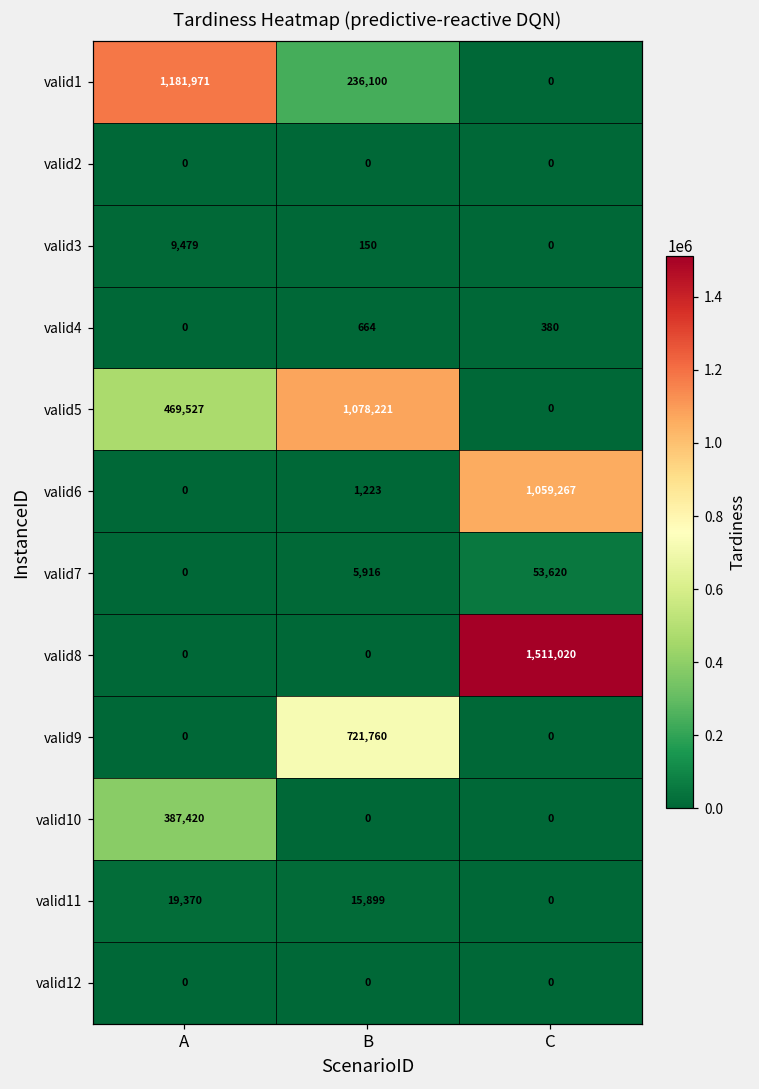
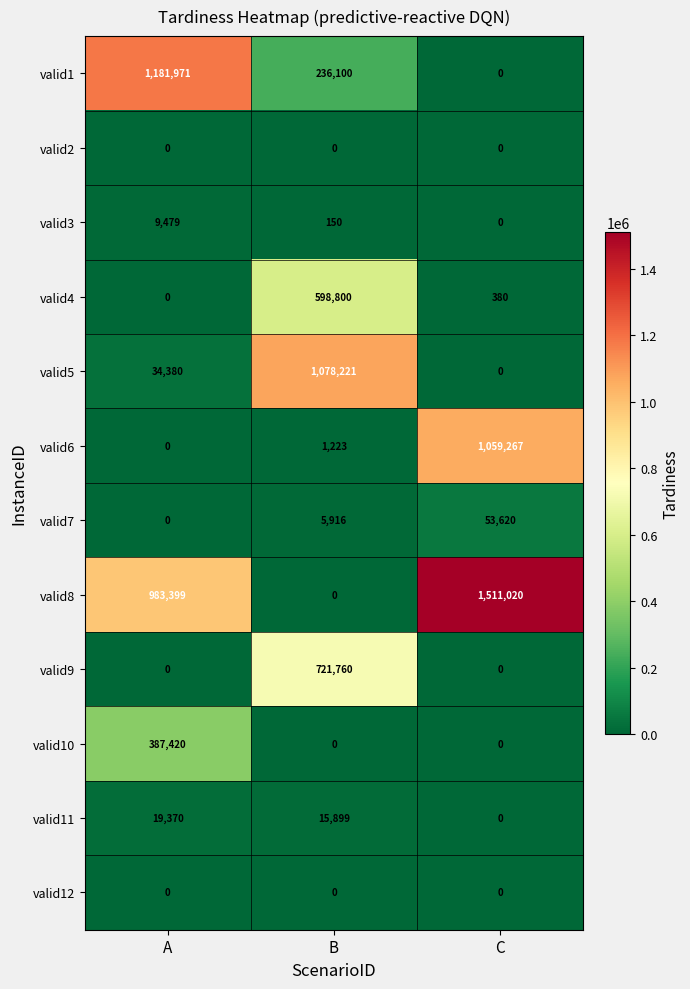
  {
    "valid1": {
      "A": "1,181,971",
      "B": "236,100",
      "C": "0"
    },
    "valid2": {
      "A": "0",
      "B": "0",
      "C": "0"
    },
    "valid3": {
      "A": "9,479",
      "B": "150",
      "C": "0"
    },
    "valid4": {
      "A": "0",
-     "B": "664",
+     "B": "598,800",
      "C": "380"
    },
    "valid5": {
-     "A": "469,527",
+     "A": "34,380",
      "B": "1,078,221",
      "C": "0"
    },
    "valid6": {
      "A": "0",
      "B": "1,223",
      "C": "1,059,267"
    },
    "valid7": {
      "A": "0",
      "B": "5,916",
      "C": "53,620"
    },
    "valid8": {
-     "A": "0",
+     "A": "983,399",
      "B": "0",
      "C": "1,511,020"
    },
    "valid9": {
      "A": "0",
      "B": "721,760",
      "C": "0"
    },
    "valid10": {
      "A": "387,420",
      "B": "0",
      "C": "0"
    },
    "valid11": {
      "A": "19,370",
      "B": "15,899",
      "C": "0"
    },
    "valid12": {
      "A": "0",
      "B": "0",
      "C": "0"
    }
  }
